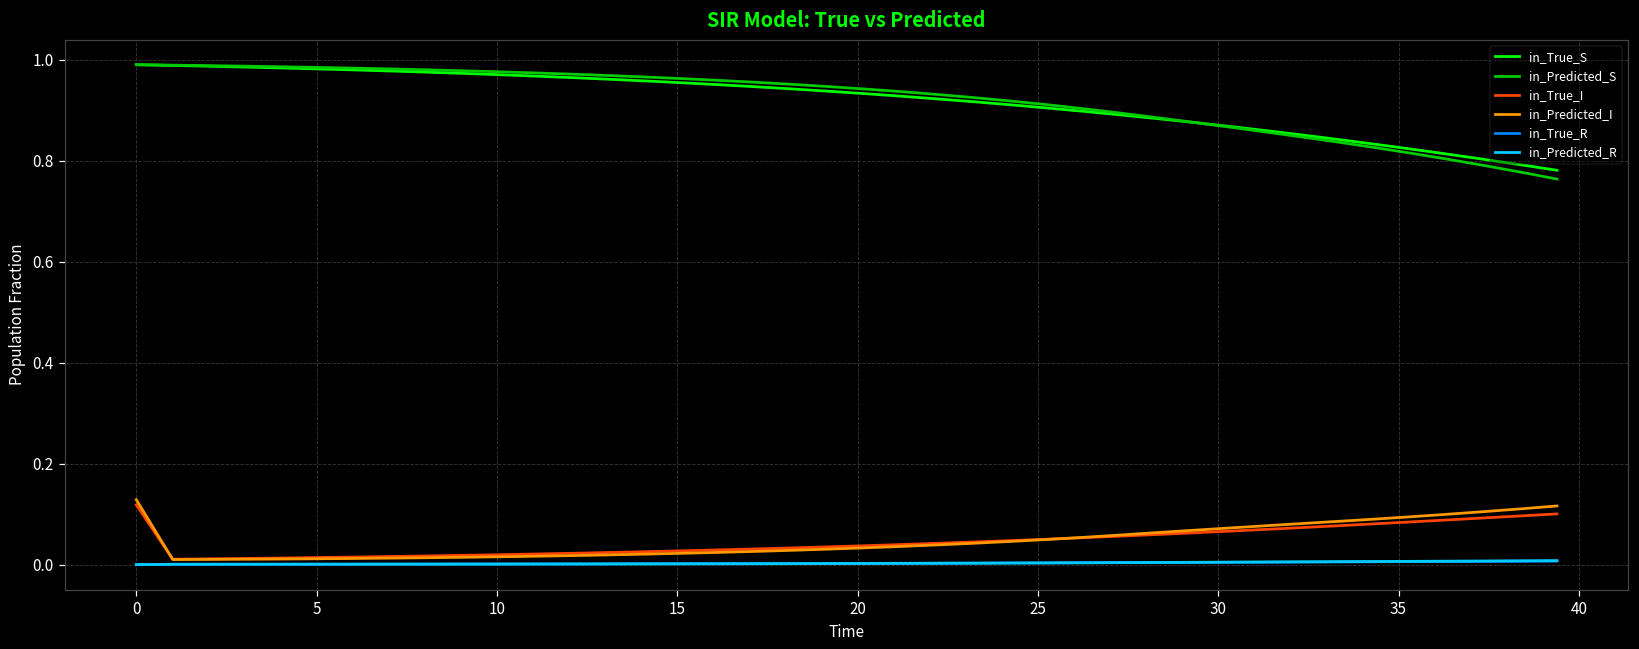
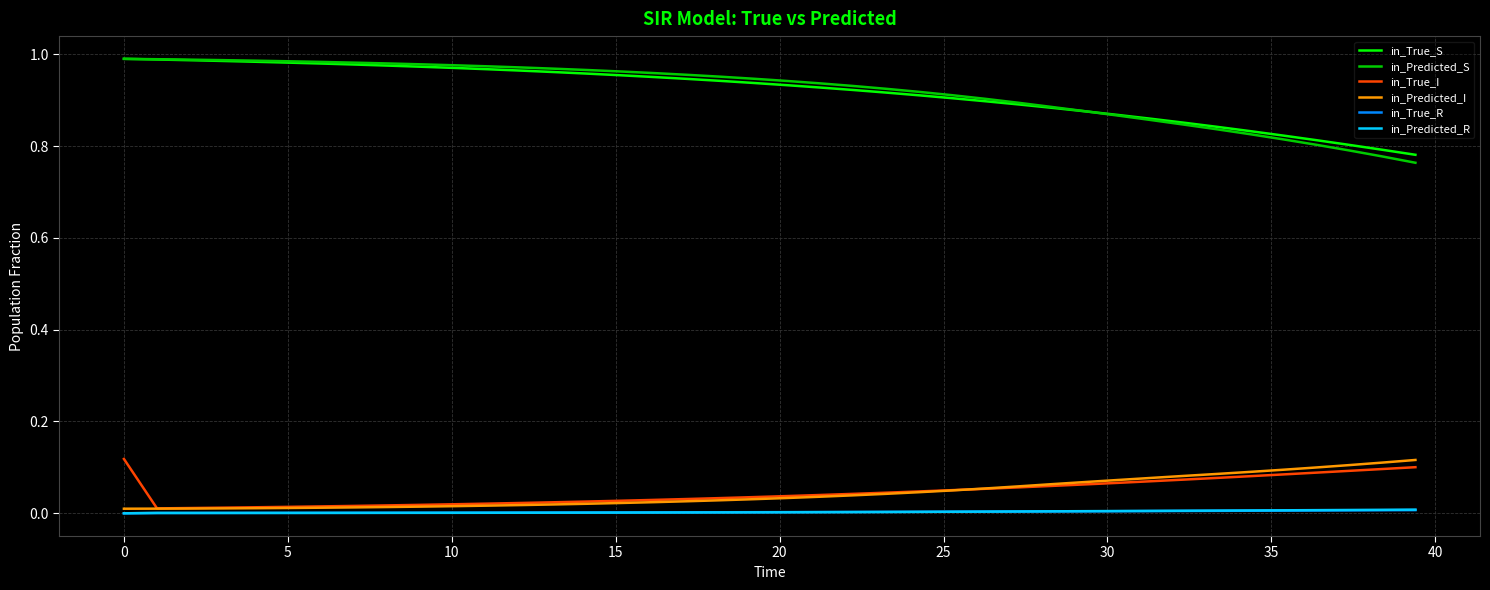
  {
    "in_True_I": {
      "0": 0.12
    },
    "in_Predicted_I": {
-     "0": 0.13
+     "0": 0.01
    }
  }
